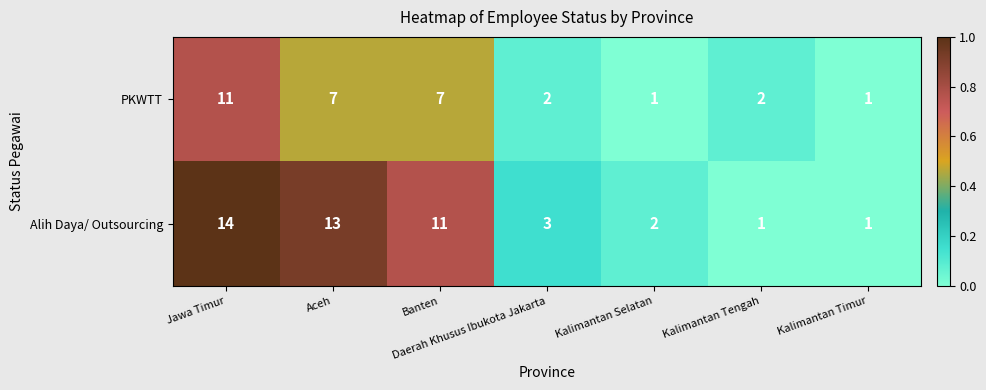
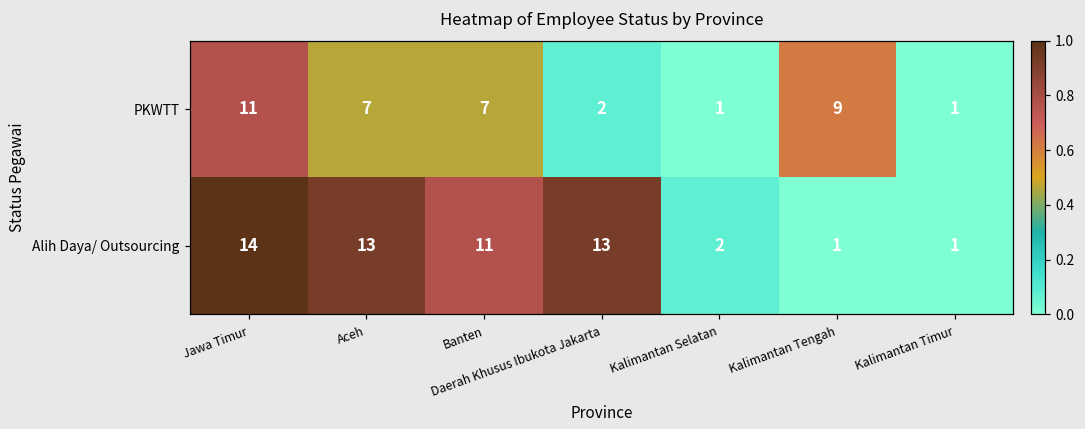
  {
    "PKWTT": {
      "Jawa Timur": 11,
      "Aceh": 7,
      "Banten": 7,
      "Daerah Khusus Ibukota Jakarta": 2,
      "Kalimantan Selatan": 1,
-     "Kalimantan Tengah": 2,
+     "Kalimantan Tengah": 9,
      "Kalimantan Timur": 1
    },
    "Alih Daya/ Outsourcing": {
      "Jawa Timur": 14,
      "Aceh": 13,
      "Banten": 11,
-     "Daerah Khusus Ibukota Jakarta": 3,
+     "Daerah Khusus Ibukota Jakarta": 13,
      "Kalimantan Selatan": 2,
      "Kalimantan Tengah": 1,
      "Kalimantan Timur": 1
    }
  }
